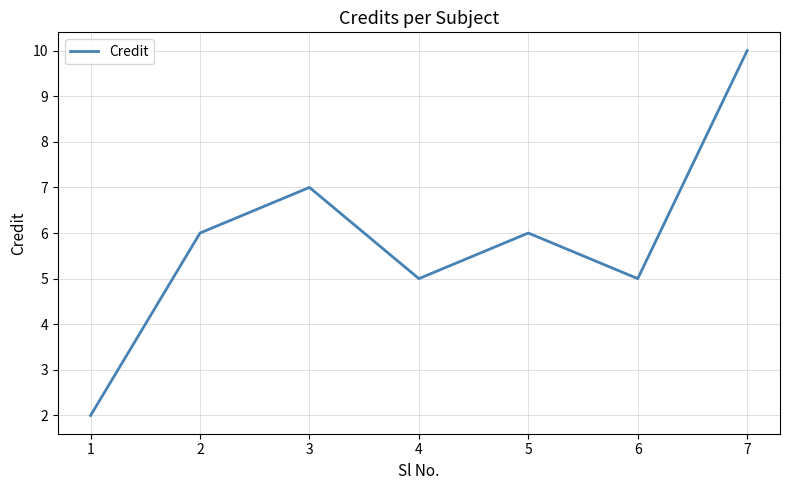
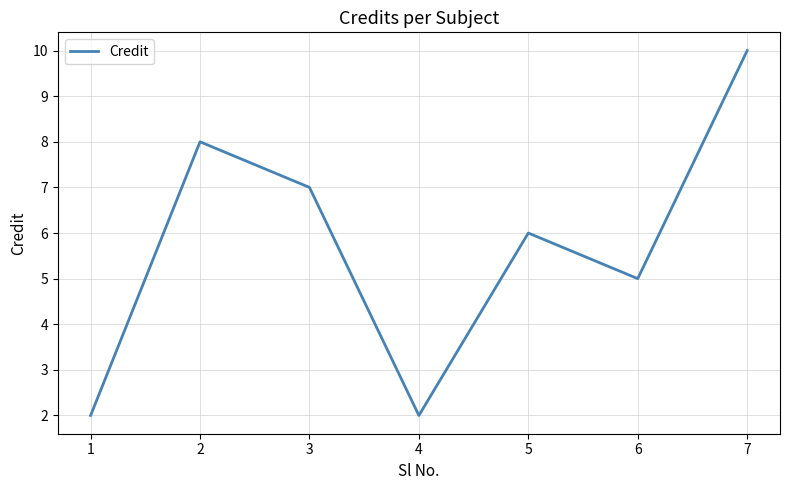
  {
    "1": 2,
-   "2": 6,
+   "2": 8,
    "3": 7,
-   "4": 5,
+   "4": 2,
    "5": 6,
    "6": 5,
    "7": 10
  }
